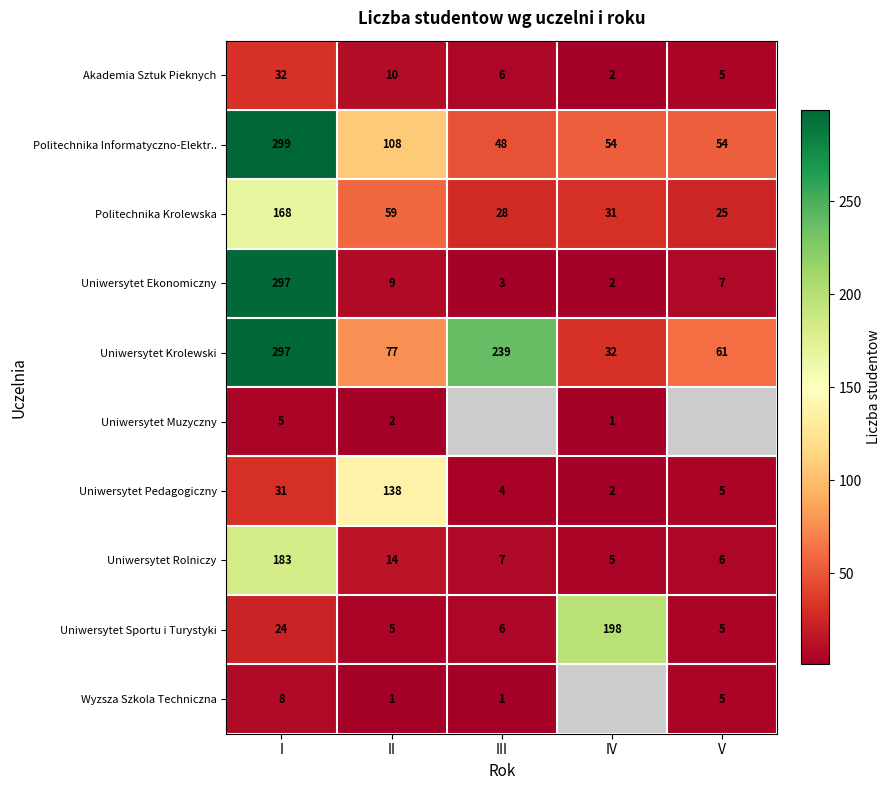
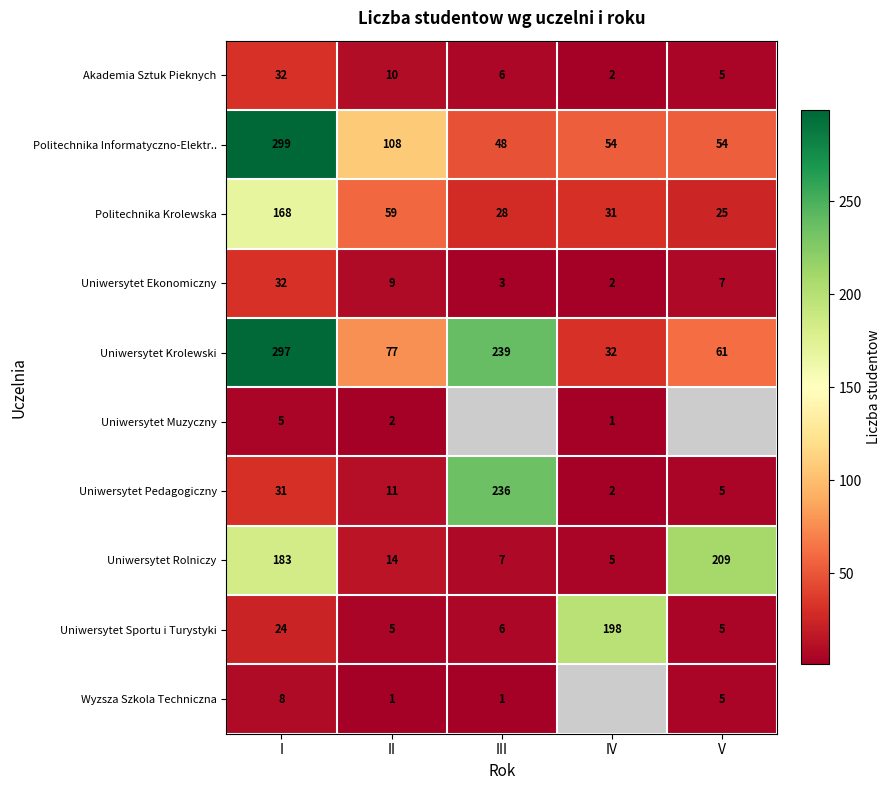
  {
    "Akademia Sztuk Pieknych": {
      "I": 32,
      "II": 10,
      "III": 6,
      "IV": 2,
      "V": 5
    },
    "Politechnika Informatyczno-Elektr..": {
      "I": 299,
      "II": 108,
      "III": 48,
      "IV": 54,
      "V": 54
    },
    "Politechnika Krolewska": {
      "I": 168,
      "II": 59,
      "III": 28,
      "IV": 31,
      "V": 25
    },
    "Uniwersytet Ekonomiczny": {
-     "I": 297,
+     "I": 32,
      "II": 9,
      "III": 3,
      "IV": 2,
      "V": 7
    },
    "Uniwersytet Krolewski": {
      "I": 297,
      "II": 77,
      "III": 239,
      "IV": 32,
      "V": 61
    },
    "Uniwersytet Muzyczny": {
      "I": 5,
      "II": 2,
      "IV": 1
    },
    "Uniwersytet Pedagogiczny": {
      "I": 31,
-     "II": 138,
-     "III": 4,
+     "II": 11,
+     "III": 236,
      "IV": 2,
      "V": 5
    },
    "Uniwersytet Rolniczy": {
      "I": 183,
      "II": 14,
      "III": 7,
      "IV": 5,
-     "V": 6
+     "V": 209
    },
    "Uniwersytet Sportu i Turystyki": {
      "I": 24,
      "II": 5,
      "III": 6,
      "IV": 198,
      "V": 5
    },
    "Wyzsza Szkola Techniczna": {
      "I": 8,
      "II": 1,
      "III": 1,
      "V": 5
    }
  }
